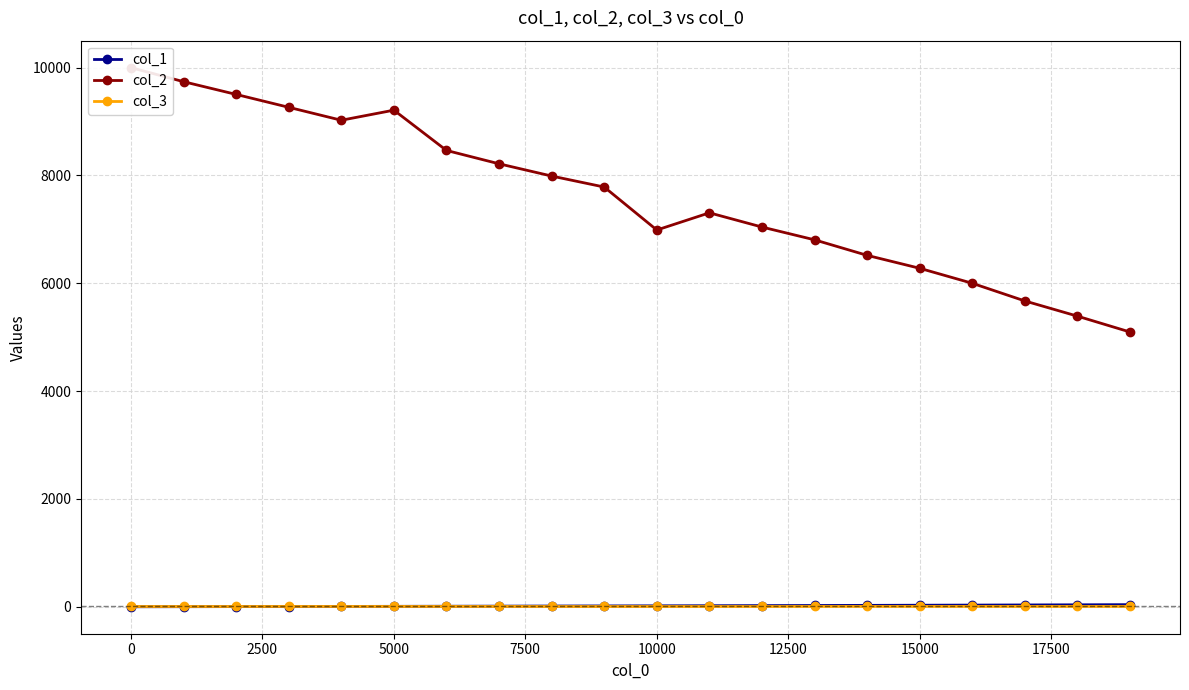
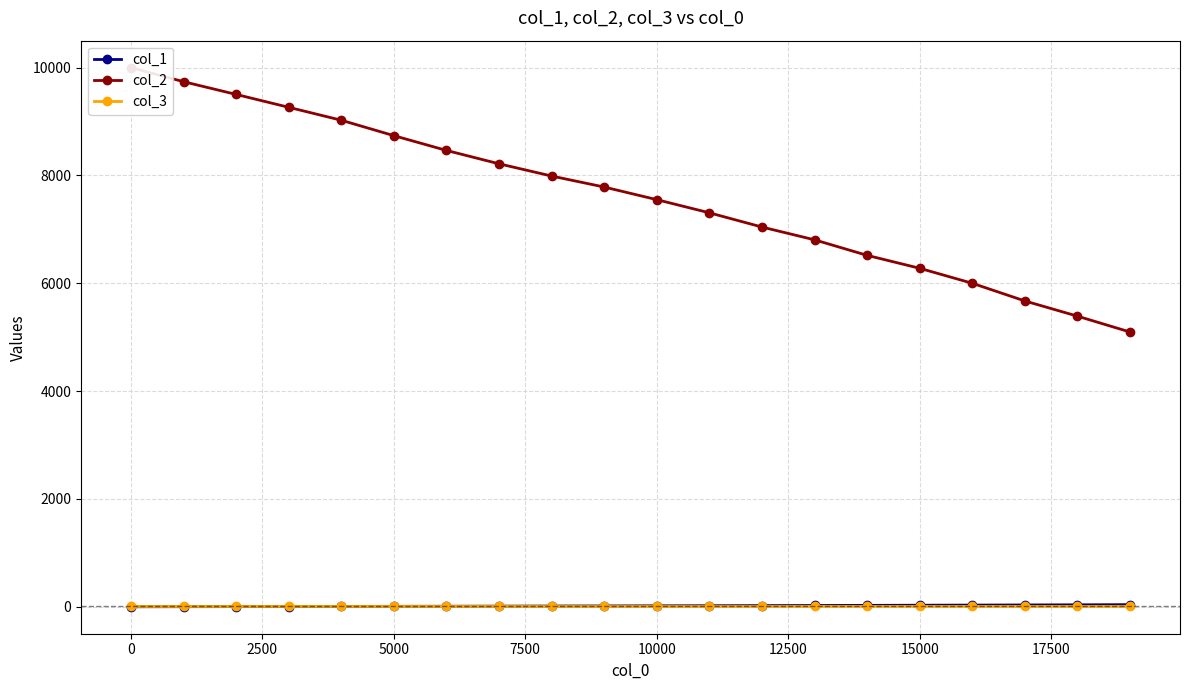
  {
    "col_2": {
-     "5000": 9200,
-     "10000": 7000,
+     "5000": 8700,
+     "10000": 7600,
      "15000": 6300
    }
  }
